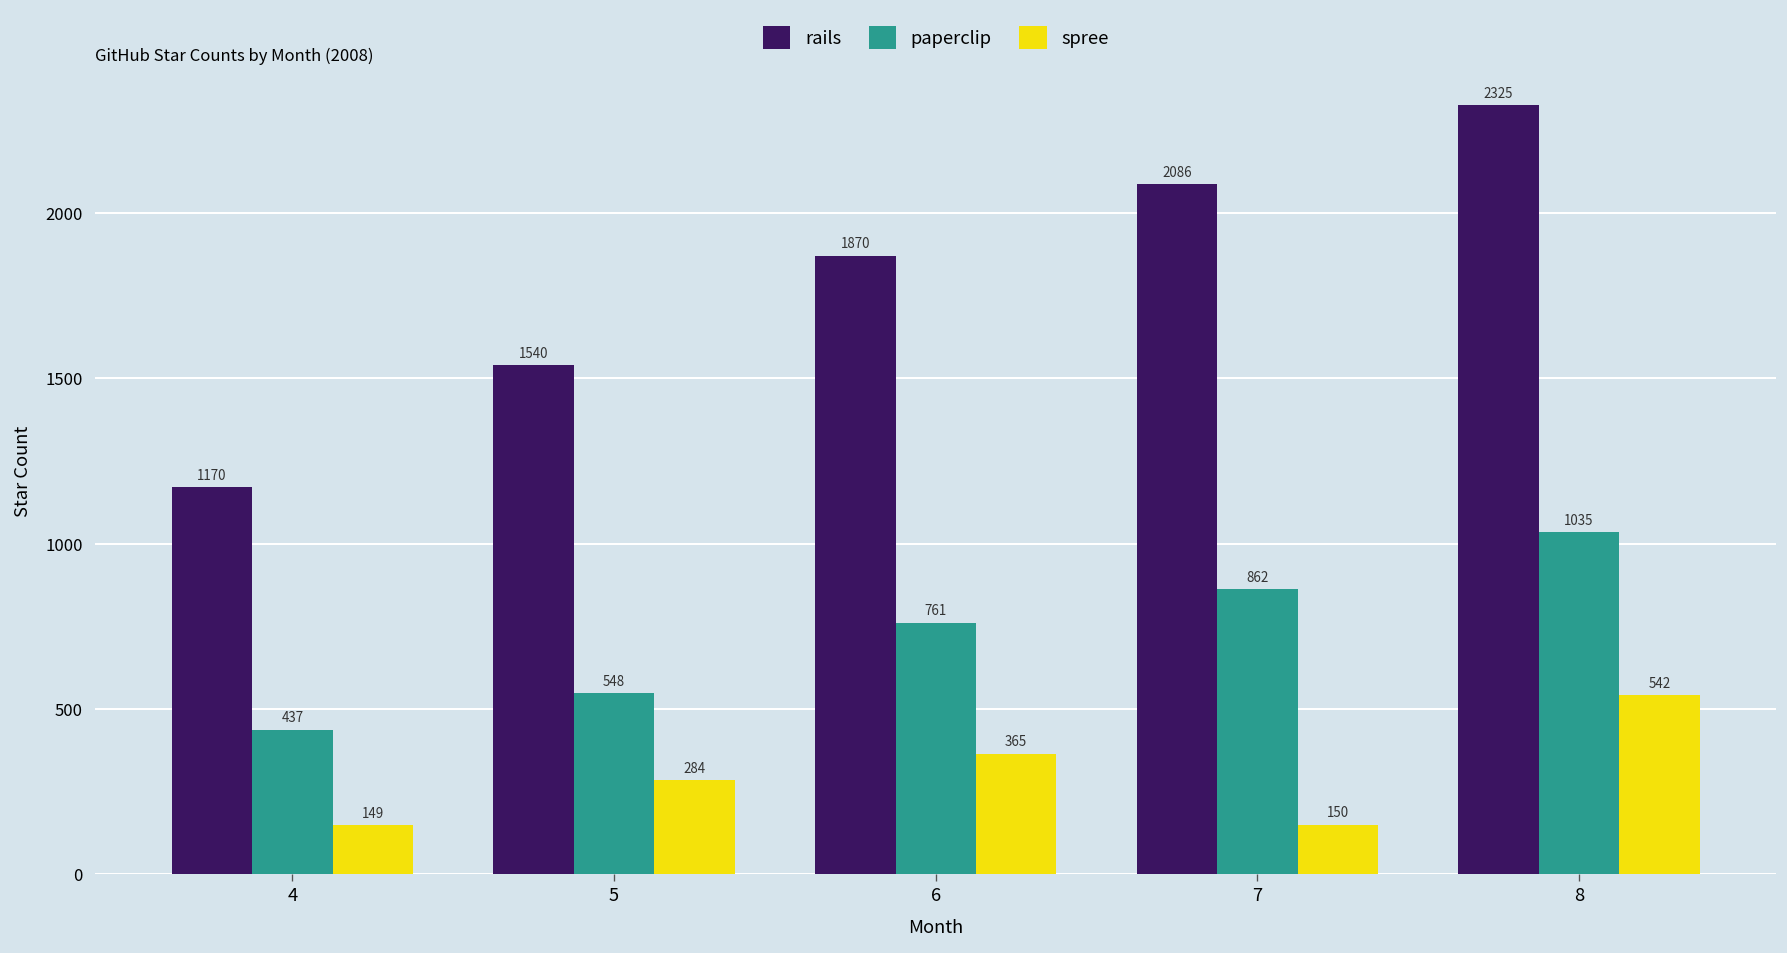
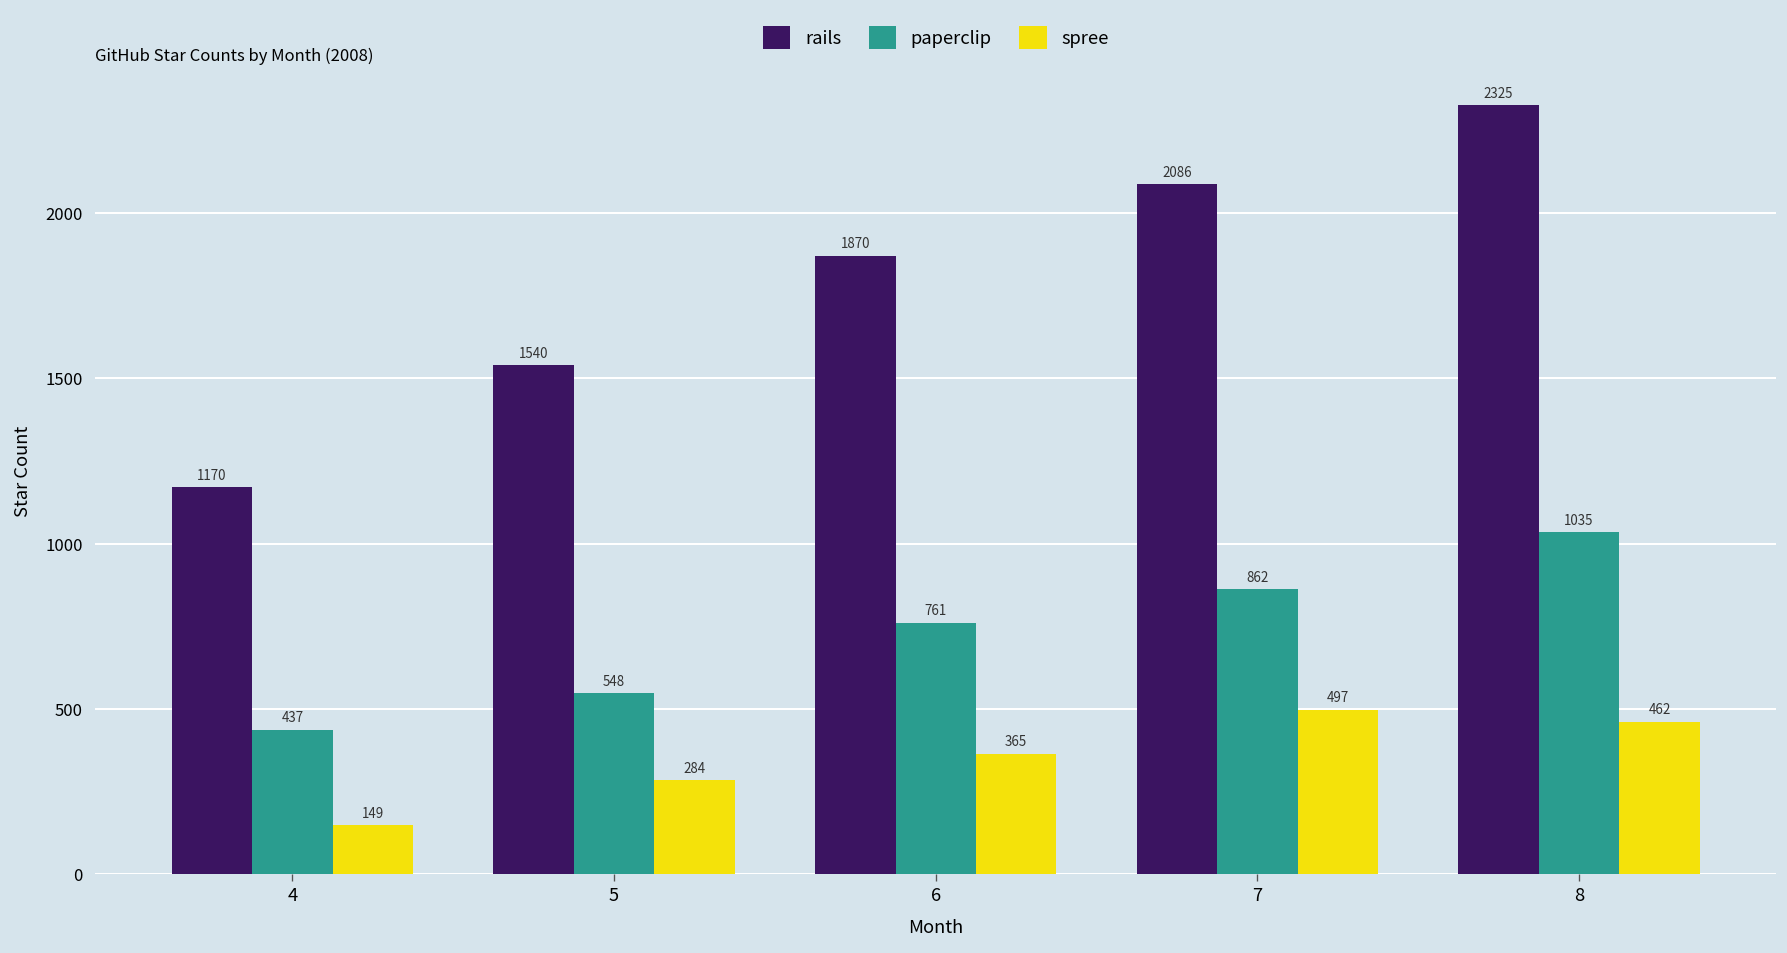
  {
    "rails": {
      "4": 1170,
      "5": 1540,
      "6": 1870,
      "7": 2086,
      "8": 2325
    },
    "paperclip": {
      "4": 437,
      "5": 548,
      "6": 761,
      "7": 862,
      "8": 1035
    },
    "spree": {
      "4": 149,
      "5": 284,
      "6": 365,
-     "7": 150,
-     "8": 542
+     "7": 497,
+     "8": 462
    }
  }
